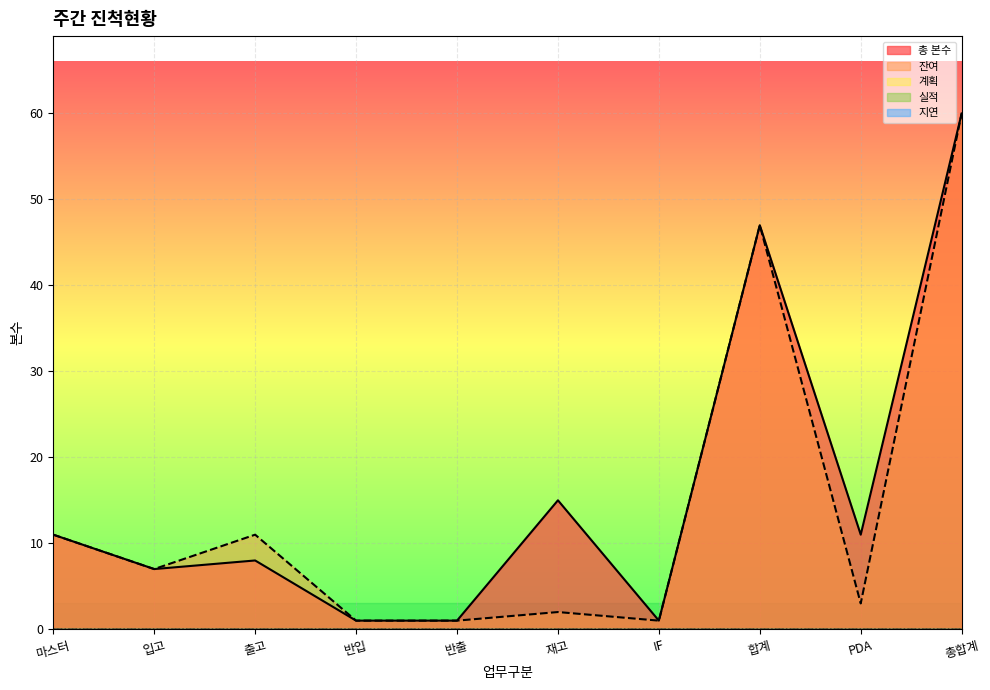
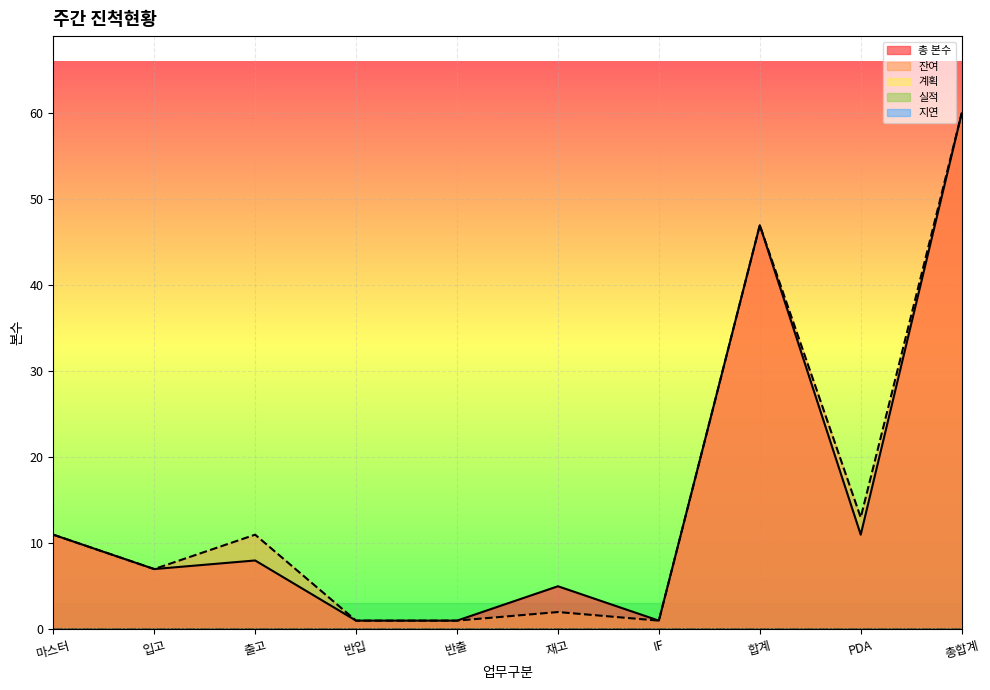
  {
    "총 본수": {
      "출고": 8,
-     "재고": 15,
+     "재고": 5,
      "PDA": 11
    },
    "잔여": {
      "출고": 11,
      "재고": 2,
-     "PDA": 3
+     "PDA": 13
    },
    "지연": {
      "마스터": 0,
      "입고": 0,
      "출고": 0,
      "반입": 0,
      "반출": 0,
      "재고": 0,
      "IF": 0,
      "합계": 0,
      "PDA": 0,
      "총합계": 0
    }
  }
